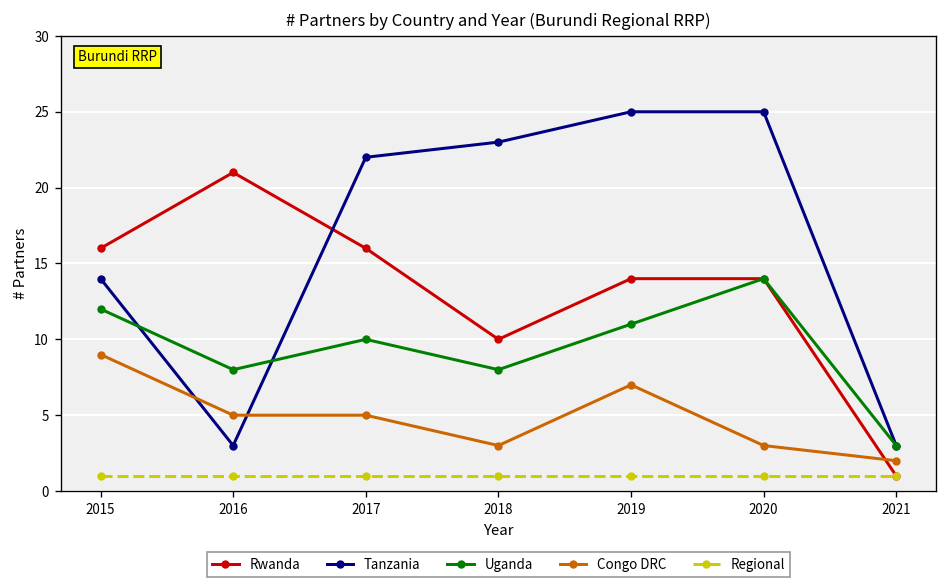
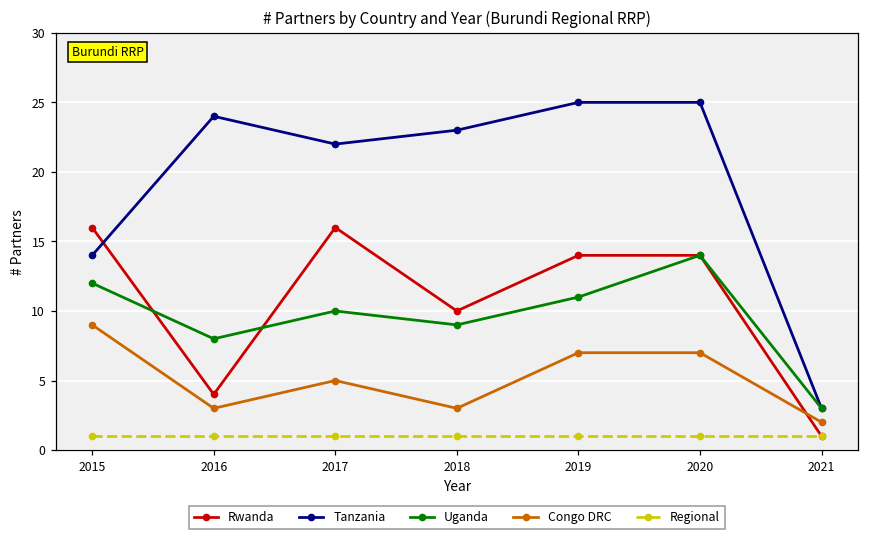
  {
    "Rwanda": {
      "2015": 16,
-     "2016": 21,
+     "2016": 4,
      "2017": 16,
      "2018": 10,
      "2019": 14
    },
    "Tanzania": {
      "2015": 14,
-     "2016": 3,
+     "2016": 24,
      "2017": 22,
      "2018": 23,
      "2019": 25,
      "2020": 25
    },
    "Uganda": {
      "2015": 12,
      "2016": 8,
      "2017": 10,
-     "2018": 8,
+     "2018": 9,
      "2019": 11
    },
    "Congo DRC": {
      "2015": 9,
-     "2016": 5,
+     "2016": 3,
      "2017": 5,
      "2018": 3,
      "2019": 7,
-     "2020": 3,
+     "2020": 7,
      "2021": 2
    },
    "Regional": {
      "2015": 1,
      "2016": 1,
      "2017": 1,
      "2018": 1,
      "2019": 1,
      "2020": 1
    }
  }
